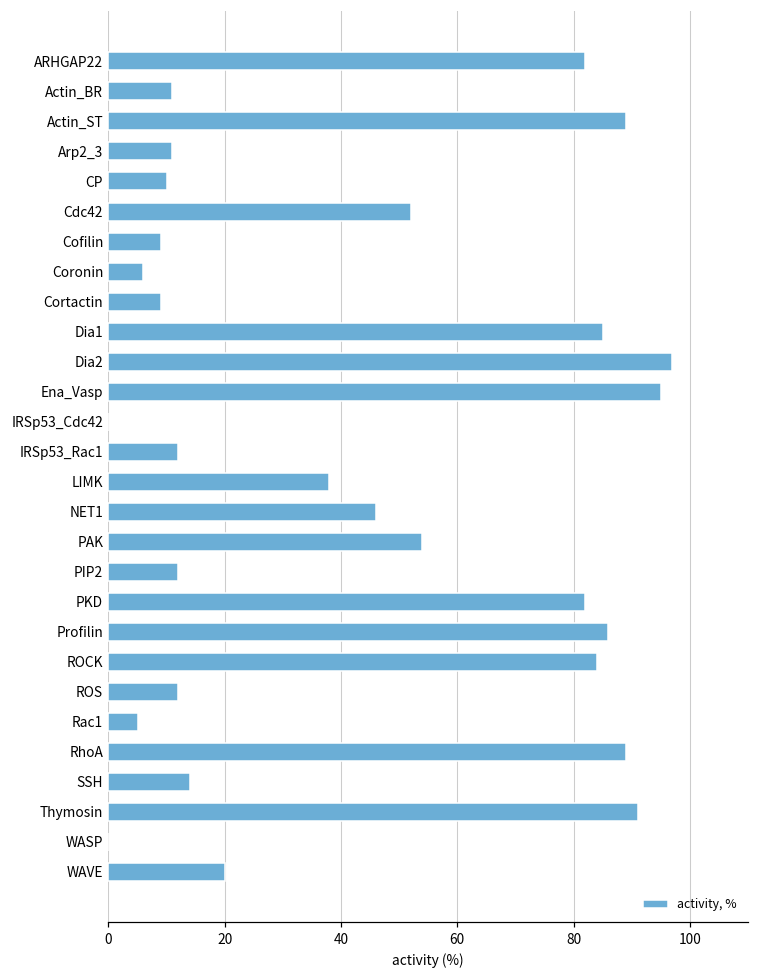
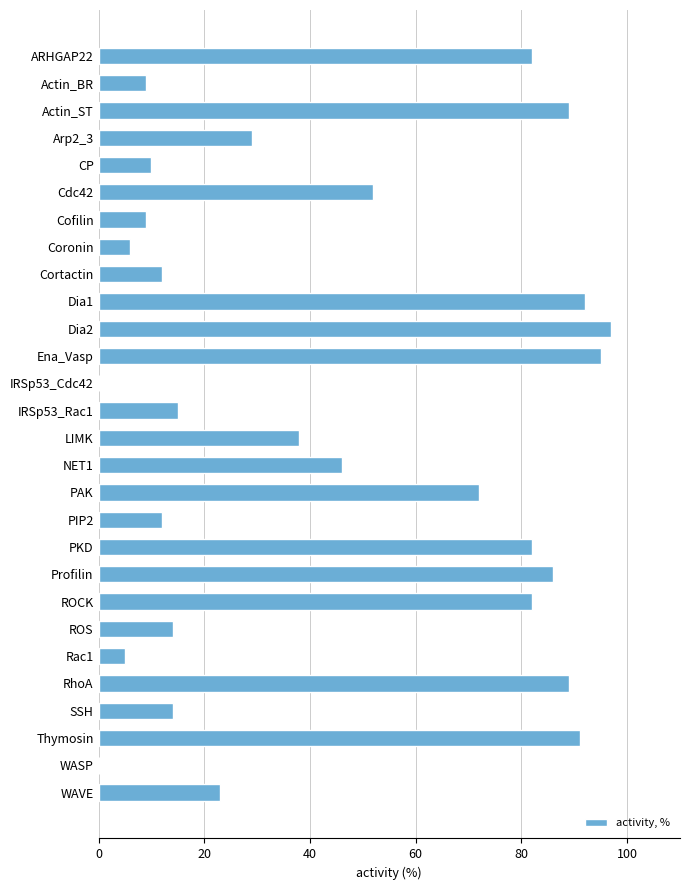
  {
    "ARHGAP22": 82,
-   "Actin_BR": 11,
+   "Actin_BR": 9,
    "Actin_ST": 89,
-   "Arp2_3": 11,
+   "Arp2_3": 29,
    "CP": 10,
    "Cdc42": 52,
    "Cofilin": 9,
    "Coronin": 6,
-   "Cortactin": 9,
-   "Dia1": 85,
+   "Cortactin": 12,
+   "Dia1": 92,
    "Dia2": 97,
    "Ena_Vasp": 95,
    "IRSp53_Cdc42": 0,
-   "IRSp53_Rac1": 12,
+   "IRSp53_Rac1": 15,
    "LIMK": 38,
    "NET1": 46,
-   "PAK": 54,
+   "PAK": 72,
    "PIP2": 12,
    "PKD": 82,
    "Profilin": 86,
-   "ROCK": 84,
-   "ROS": 12,
+   "ROCK": 82,
+   "ROS": 14,
    "Rac1": 5,
    "RhoA": 89,
    "SSH": 14,
    "Thymosin": 91,
    "WASP": 0,
-   "WAVE": 20
+   "WAVE": 23
  }
